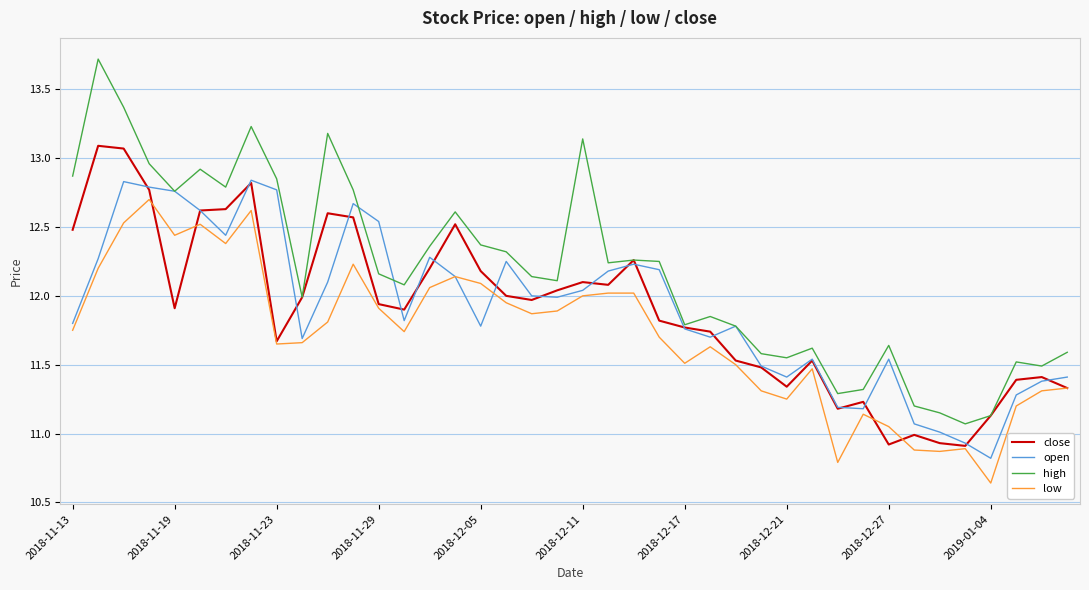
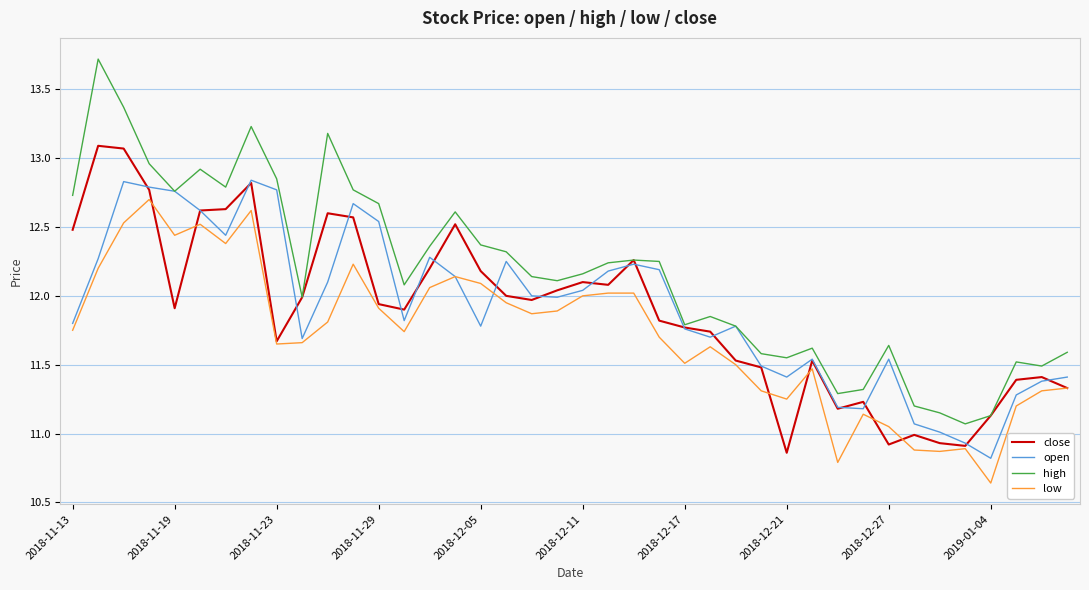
  {
    "close": {
      "2018-11-13": 12.48,
      "2018-11-19": 11.91,
      "2018-11-23": 11.67,
      "2018-11-29": 11.94,
      "2018-12-05": 12.18,
      "2018-12-11": 12.10,
-     "2018-12-21": 11.34,
+     "2018-12-21": 10.86,
      "2018-12-27": 10.92
    },
    "open": {
      "2018-11-13": 11.80,
      "2018-11-23": 12.77,
      "2018-11-29": 12.54,
      "2018-12-05": 11.78,
      "2018-12-11": 12.04,
      "2018-12-21": 11.41,
      "2018-12-27": 11.54,
      "2019-01-04": 10.82
    },
    "high": {
-     "2018-11-13": 12.87,
+     "2018-11-13": 12.73,
      "2018-11-23": 12.85,
-     "2018-11-29": 12.16,
+     "2018-11-29": 12.67,
      "2018-12-05": 12.37,
-     "2018-12-11": 13.14,
+     "2018-12-11": 12.16,
      "2018-12-17": 11.79,
      "2018-12-21": 11.55,
      "2018-12-27": 11.64
    },
    "low": {
      "2018-11-13": 11.75,
      "2018-11-19": 12.44,
      "2018-11-23": 11.65,
      "2018-11-29": 11.91,
      "2018-12-05": 12.09,
      "2018-12-11": 12.00,
      "2018-12-17": 11.51,
      "2018-12-21": 11.25,
      "2018-12-27": 11.05,
      "2019-01-04": 10.64
    }
  }
